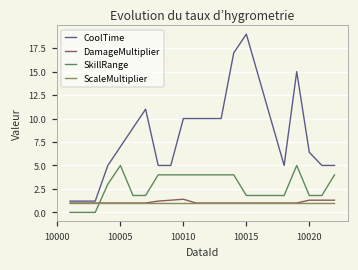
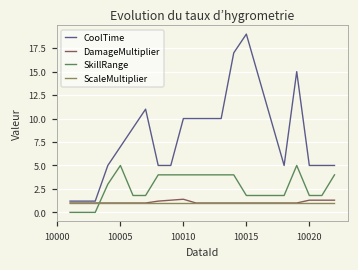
  {
    "CoolTime": {
      "10005": 7,
      "10010": 10,
      "10015": 19,
-     "10020": 6
+     "10020": 5
    }
  }
